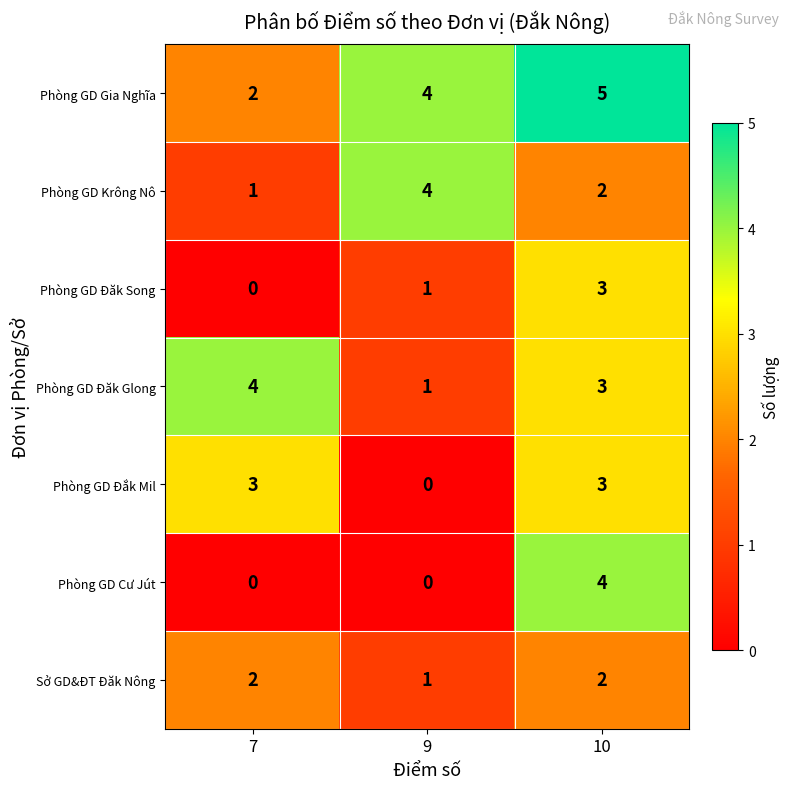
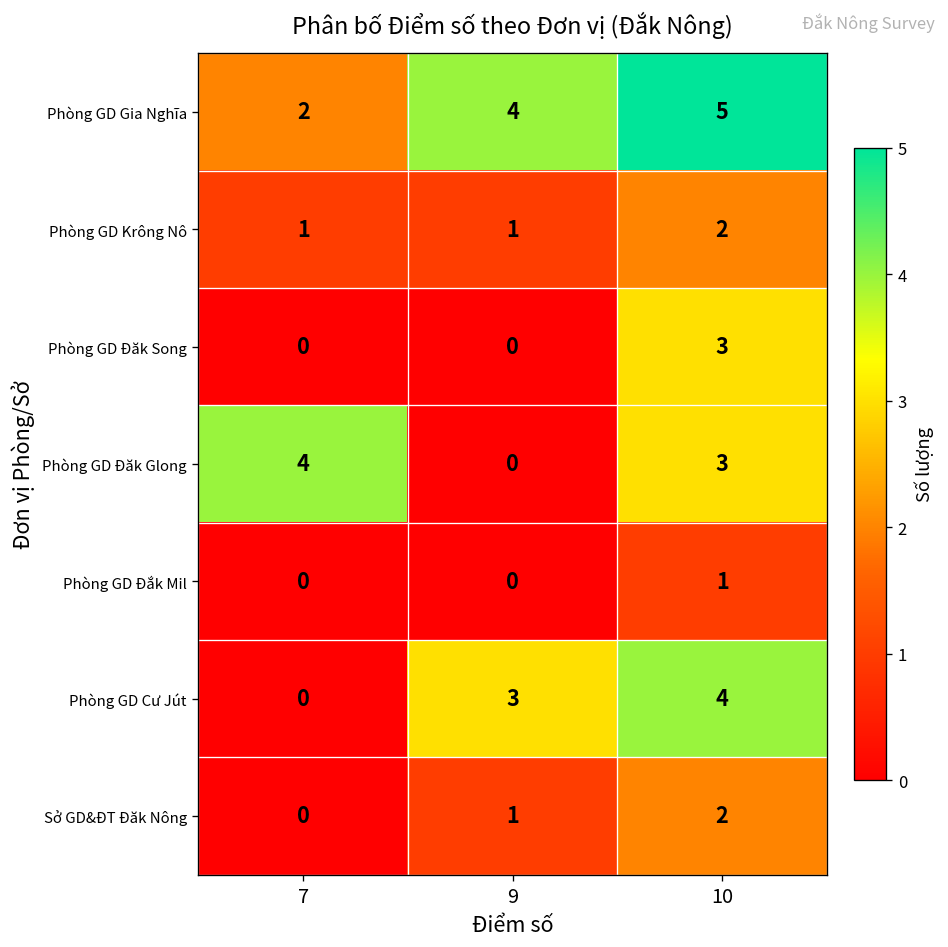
  {
    "Phòng GD Gia Nghĩa": {
      "7": 2,
      "9": 4,
      "10": 5
    },
    "Phòng GD Krông Nô": {
      "7": 1,
-     "9": 4,
+     "9": 1,
      "10": 2
    },
    "Phòng GD Đăk Song": {
      "7": 0,
-     "9": 1,
+     "9": 0,
      "10": 3
    },
    "Phòng GD Đăk Glong": {
      "7": 4,
-     "9": 1,
+     "9": 0,
      "10": 3
    },
    "Phòng GD Đắk Mil": {
-     "7": 3,
+     "7": 0,
      "9": 0,
-     "10": 3
+     "10": 1
    },
    "Phòng GD Cư Jút": {
      "7": 0,
-     "9": 0,
+     "9": 3,
      "10": 4
    },
    "Sở GD&ĐT Đăk Nông": {
-     "7": 2,
+     "7": 0,
      "9": 1,
      "10": 2
    }
  }
